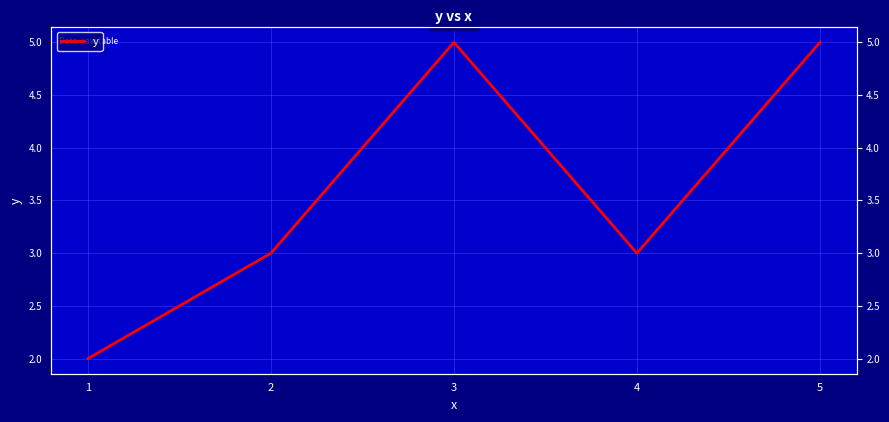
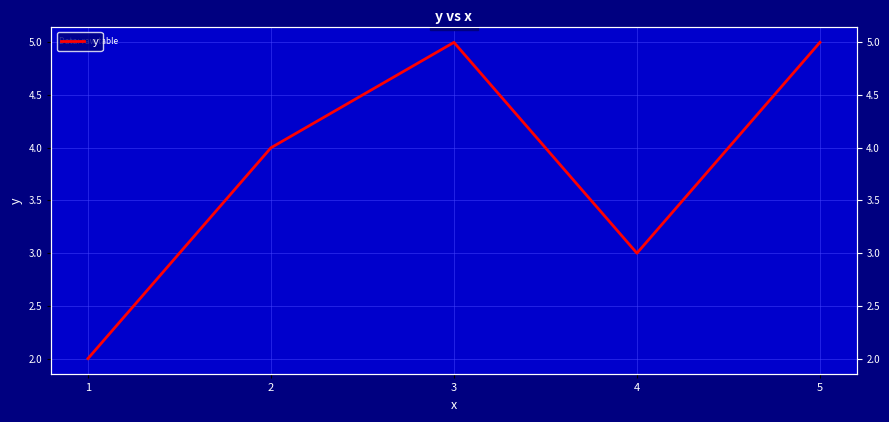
  {
    "1": 2,
-   "2": 3,
+   "2": 4,
    "3": 5,
    "4": 3,
    "5": 5
  }
